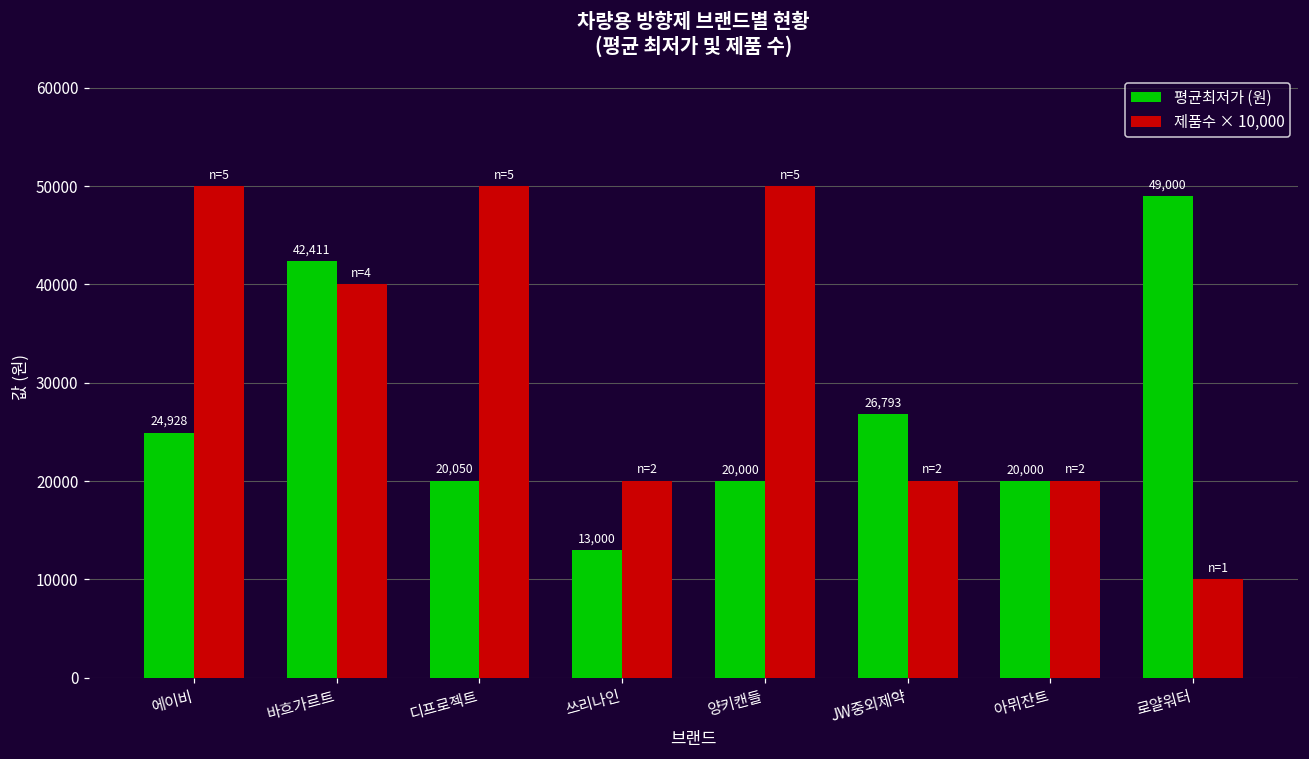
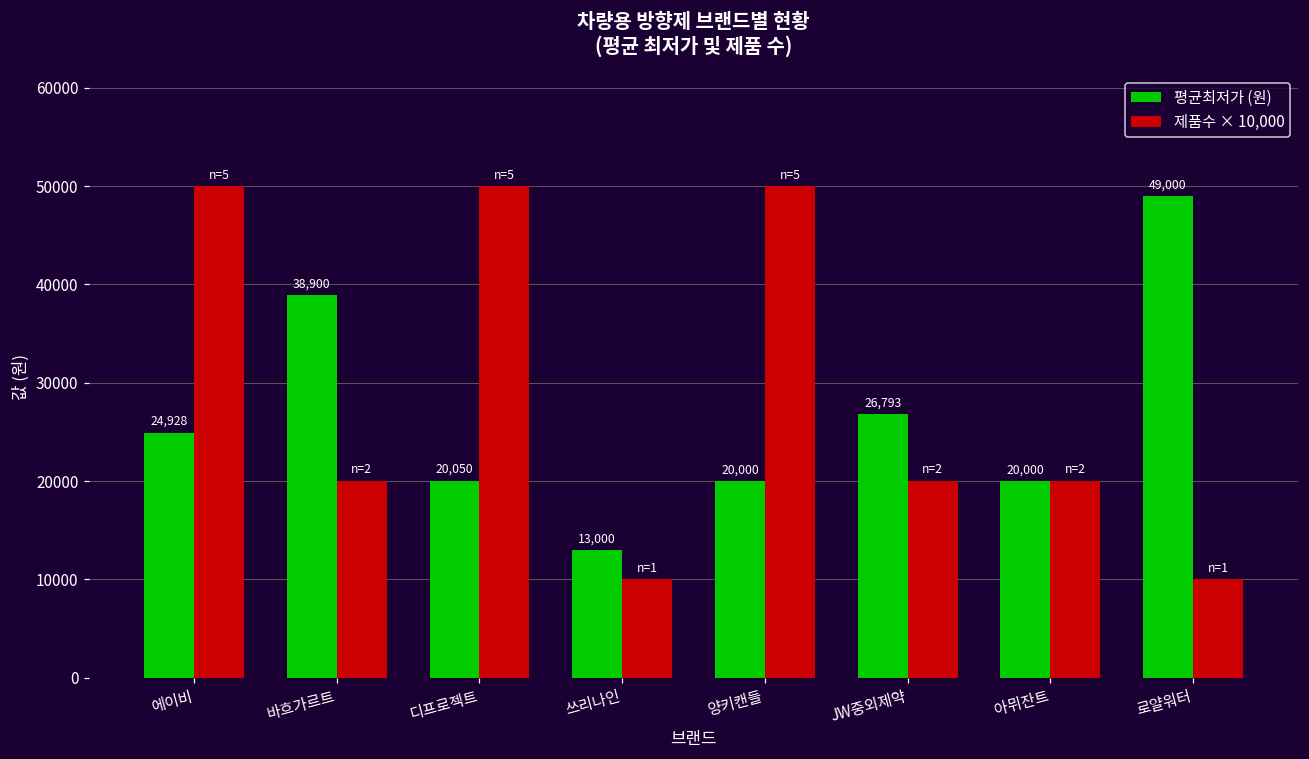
  {
    "평균최저가 (원)": {
      "에이비": "24,928",
-     "바흐가르트": "42,411",
+     "바흐가르트": "38,900",
      "디프로젝트": "20,050",
      "쓰리나인": "13,000",
      "양키캔들": "20,000",
      "JW중외제약": "26,793",
      "아뮈잔트": "20,000",
      "로얄워터": "49,000"
    },
    "제품수 × 10,000": {
-     "바흐가르트": "4",
-     "쓰리나인": "2"
+     "바흐가르트": "2",
+     "쓰리나인": "1"
    }
  }
